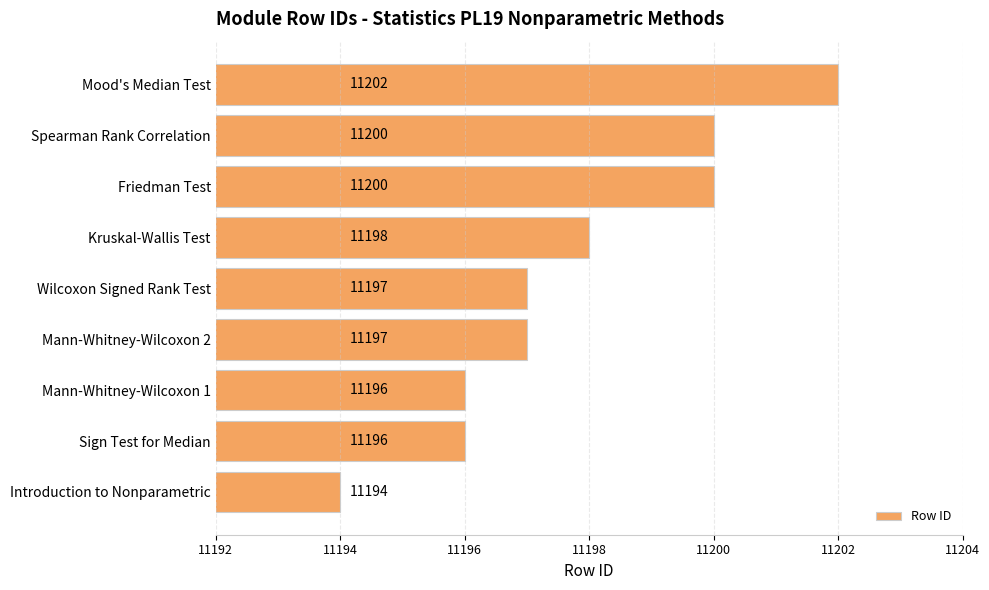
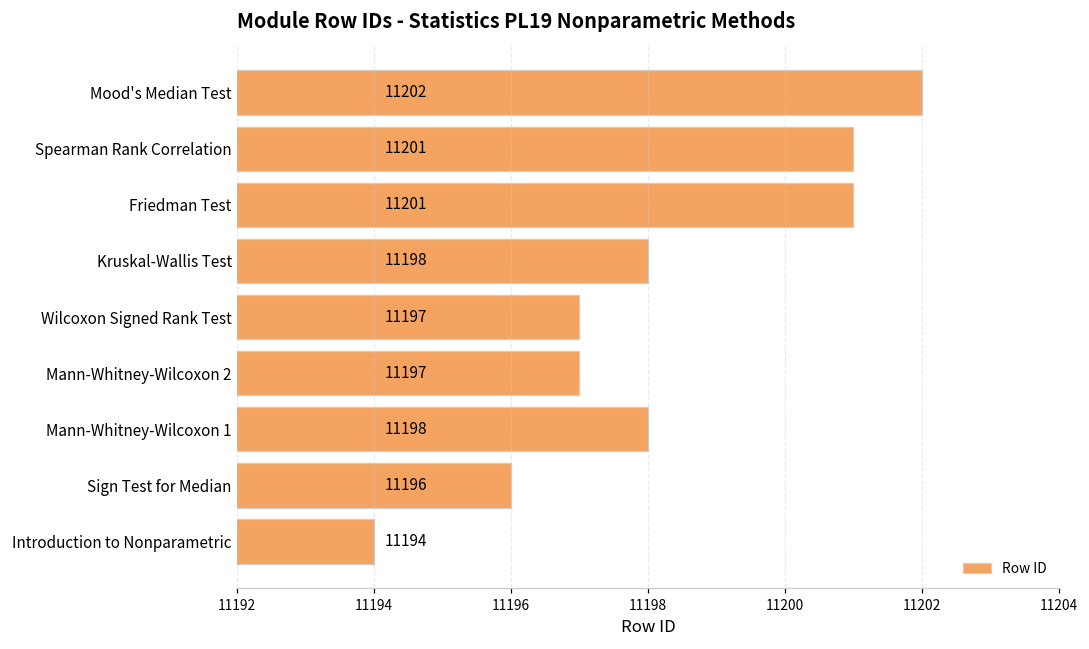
  {
    "Mood's Median Test": 11202,
-   "Spearman Rank Correlation": 11200,
-   "Friedman Test": 11200,
+   "Spearman Rank Correlation": 11201,
+   "Friedman Test": 11201,
    "Kruskal-Wallis Test": 11198,
    "Wilcoxon Signed Rank Test": 11197,
    "Mann-Whitney-Wilcoxon 2": 11197,
-   "Mann-Whitney-Wilcoxon 1": 11196,
+   "Mann-Whitney-Wilcoxon 1": 11198,
    "Sign Test for Median": 11196,
    "Introduction to Nonparametric": 11194
  }
